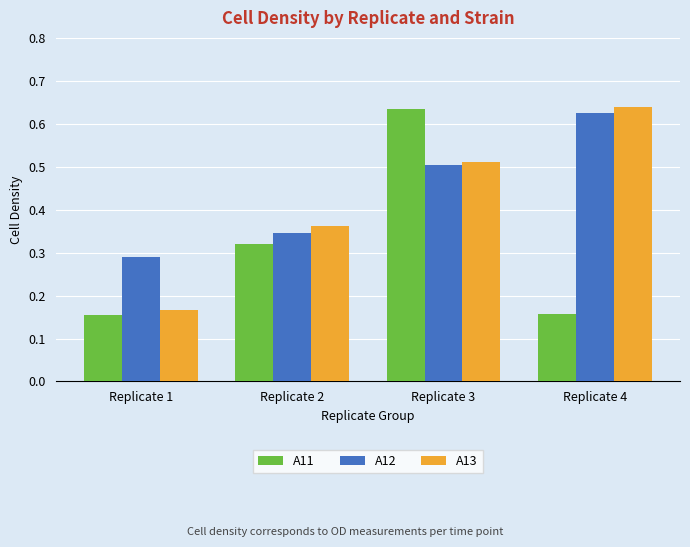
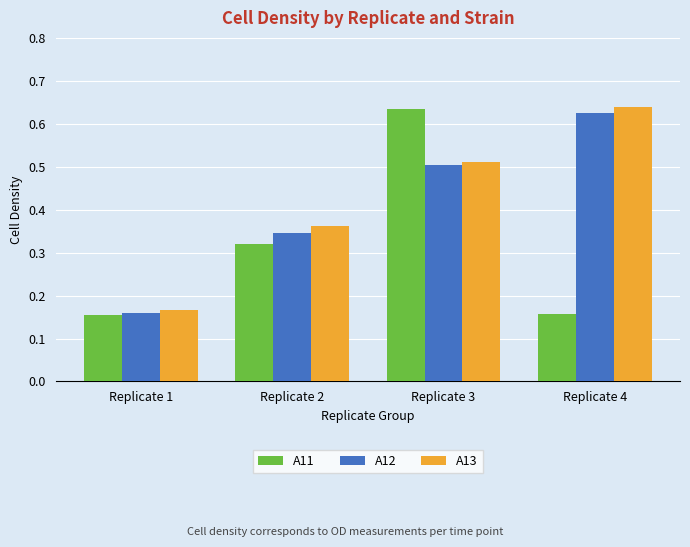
  {
    "A11": {
      "Replicate 1": 0.15,
      "Replicate 2": 0.32,
      "Replicate 3": 0.64,
      "Replicate 4": 0.16
    },
    "A12": {
-     "Replicate 1": 0.29,
+     "Replicate 1": 0.16,
      "Replicate 2": 0.35,
      "Replicate 3": 0.51,
      "Replicate 4": 0.63
    },
    "A13": {
      "Replicate 1": 0.17,
      "Replicate 2": 0.36,
      "Replicate 3": 0.51,
      "Replicate 4": 0.64
    }
  }
